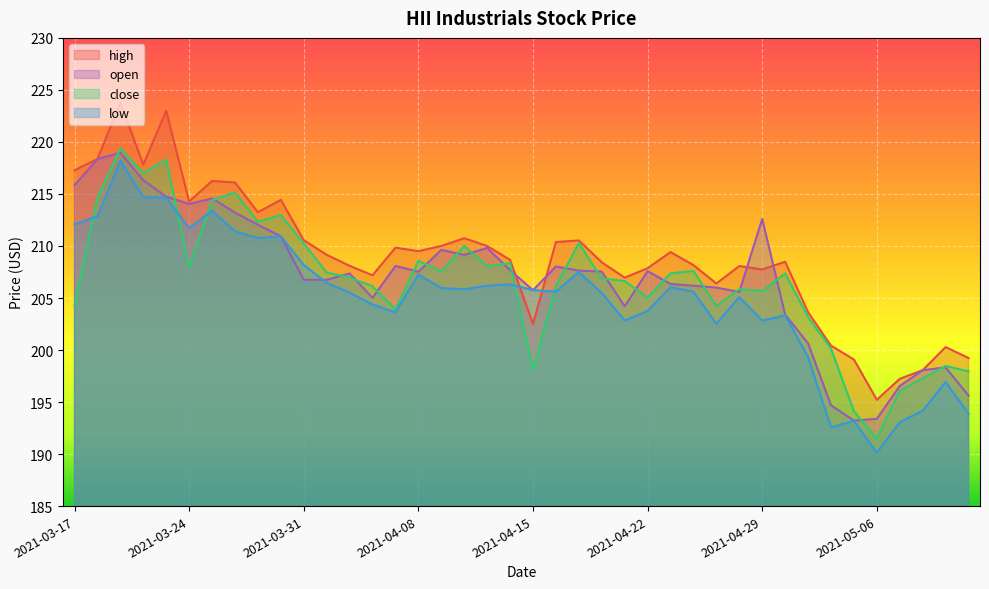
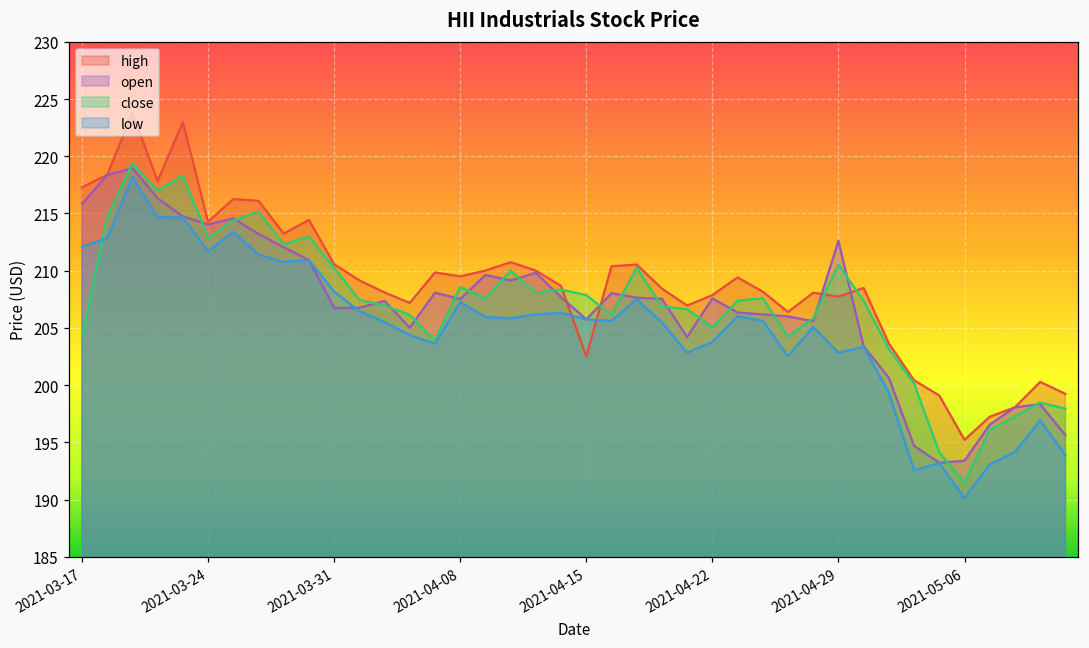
  {
    "high": {
      "2021-03-17": 217.3,
      "2021-03-24": 214.3,
      "2021-03-31": 210.6,
      "2021-04-08": 209.5,
      "2021-04-15": 202.5,
      "2021-04-22": 207.9,
      "2021-04-29": 207.7,
      "2021-05-06": 195.2
    },
    "open": {
      "2021-03-17": 215.8,
      "2021-03-24": 214.0,
      "2021-03-31": 206.8,
      "2021-04-08": 207.5,
      "2021-04-22": 207.6,
      "2021-04-29": 212.6,
      "2021-05-06": 193.4
    },
    "close": {
      "2021-03-17": 204.3,
-     "2021-03-24": 207.9,
+     "2021-03-24": 212.9,
      "2021-03-31": 210.2,
      "2021-04-08": 208.6,
-     "2021-04-15": 198.1,
+     "2021-04-15": 207.9,
      "2021-04-22": 205.0,
-     "2021-04-29": 205.7,
+     "2021-04-29": 210.5,
      "2021-05-06": 191.5
    },
    "low": {
      "2021-03-17": 212.1,
      "2021-03-24": 211.7,
      "2021-03-31": 208.2,
      "2021-04-08": 207.3,
      "2021-04-22": 203.8,
      "2021-04-29": 202.8,
      "2021-05-06": 190.1
    }
  }
